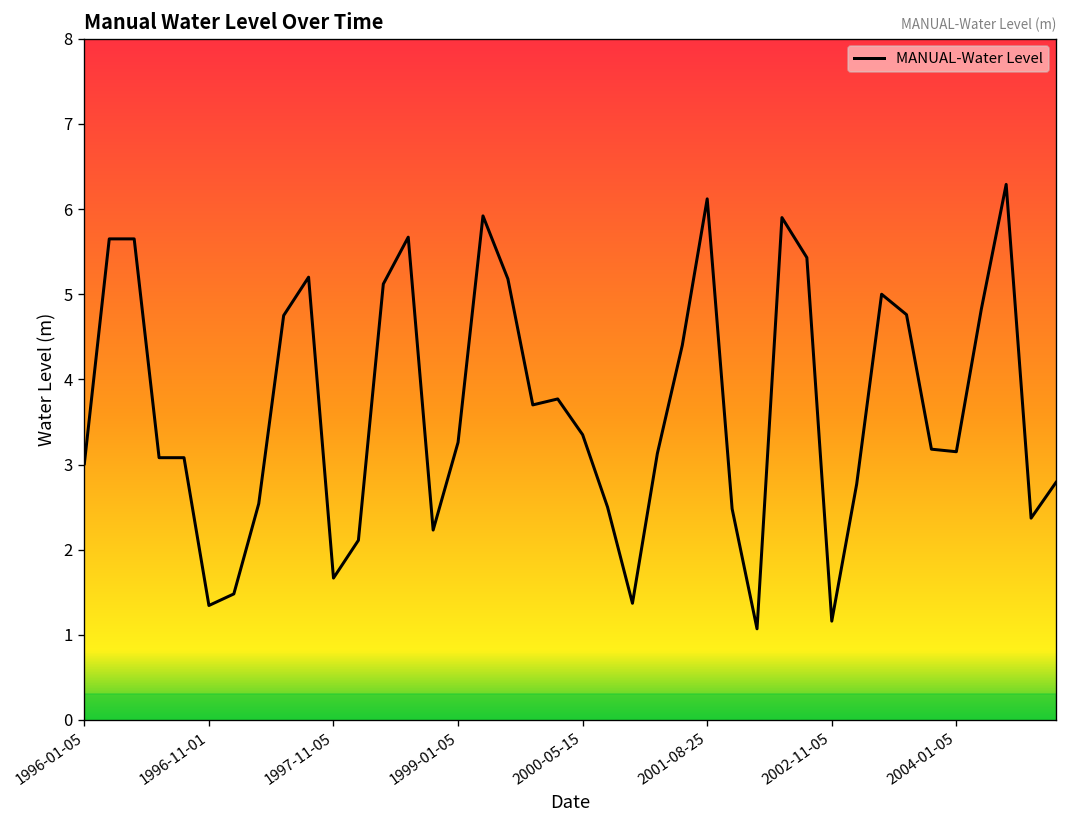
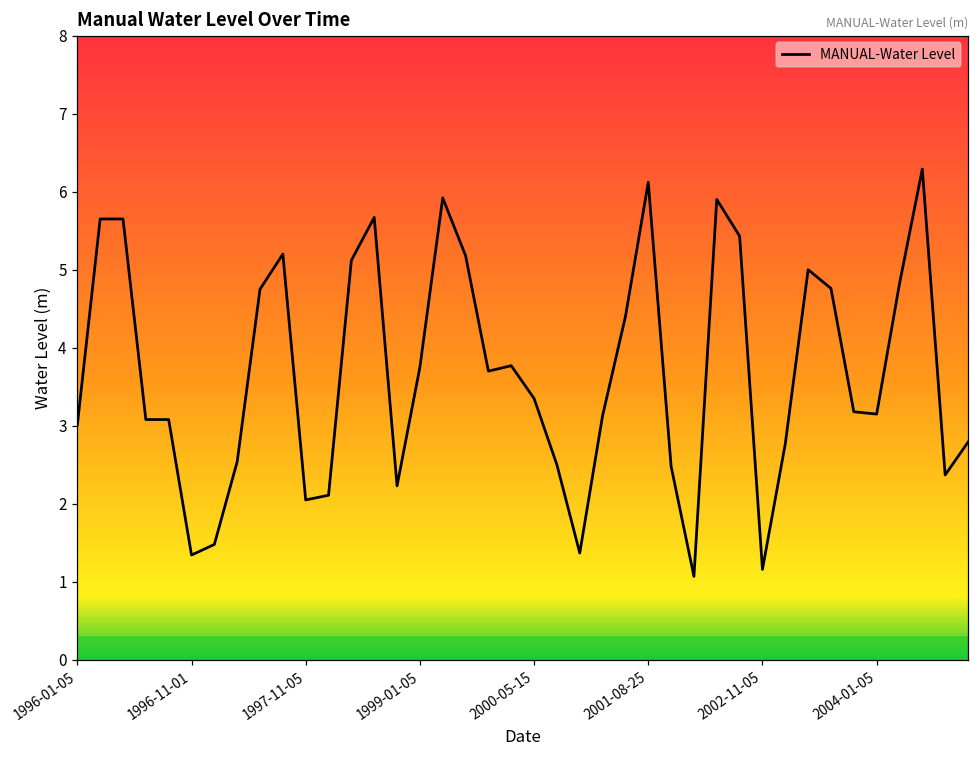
  {
    "1996-01-05": 3.0,
    "1996-11-01": 1.3,
-   "1997-11-05": 1.7,
-   "1999-01-05": 3.3,
+   "1997-11-05": 2.0,
+   "1999-01-05": 3.8,
    "2000-05-15": 3.3,
    "2001-08-25": 6.1,
    "2002-11-05": 1.2,
    "2004-01-05": 3.2
  }
